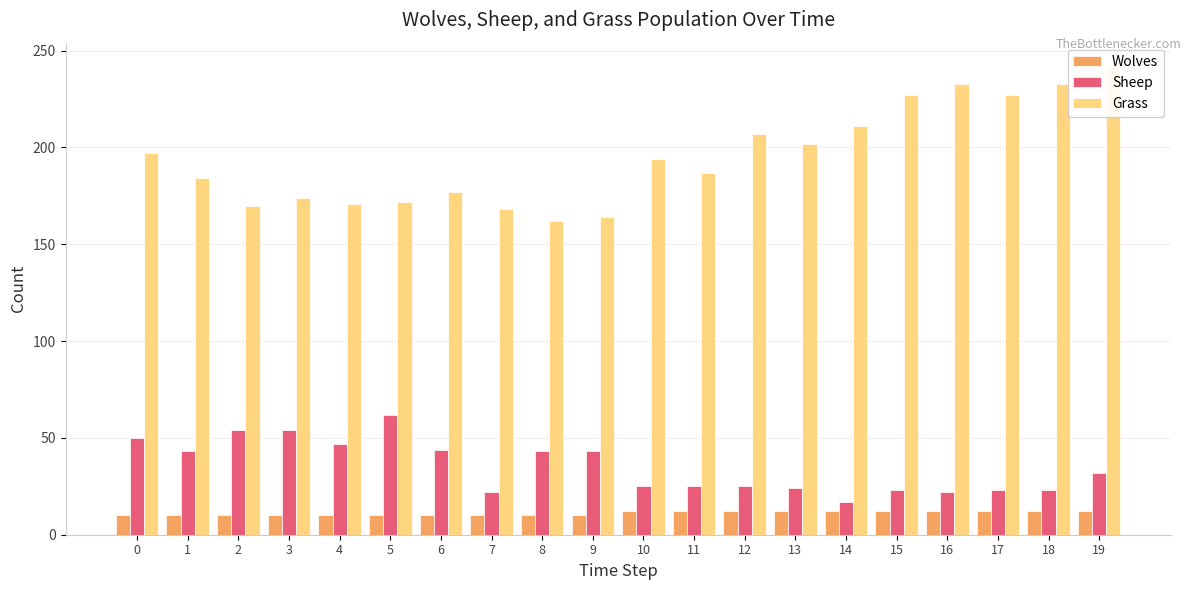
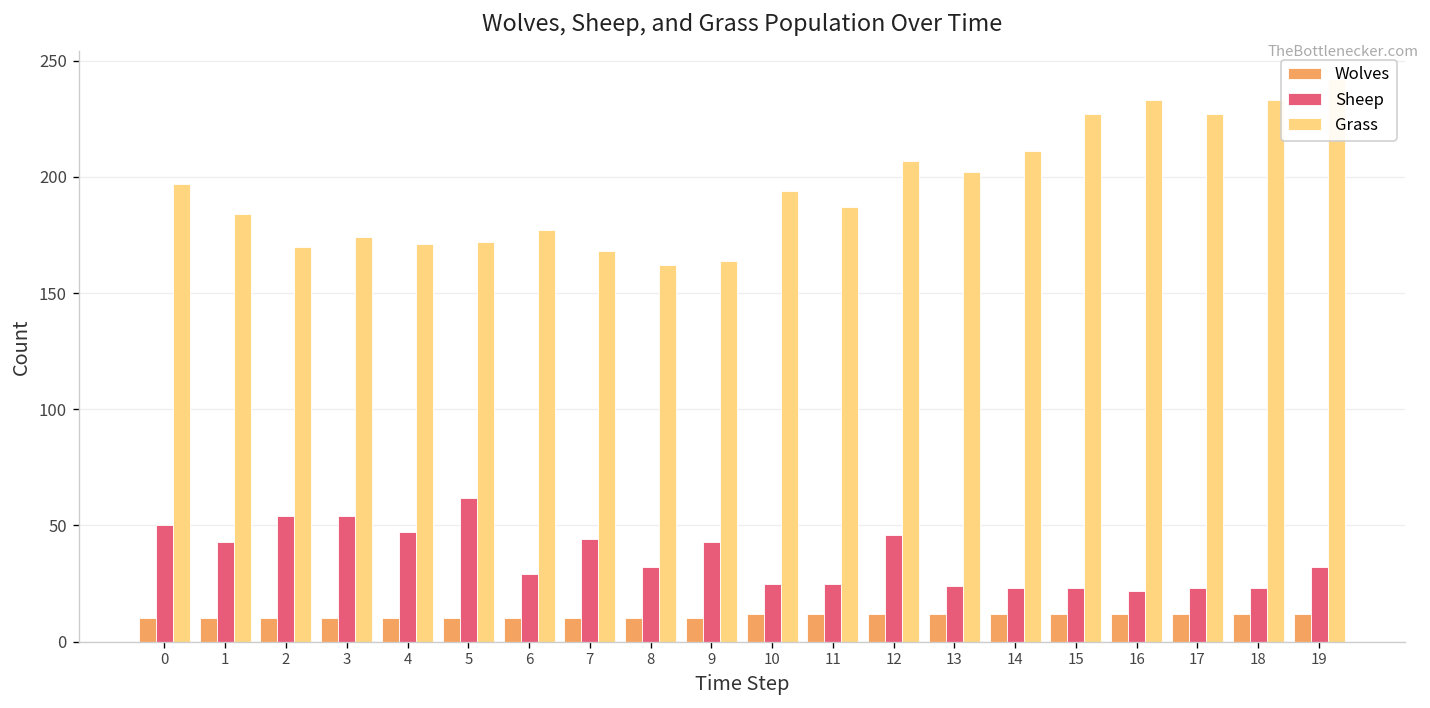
  {
    "Sheep": {
      "0": 50,
      "1": 43,
      "2": 54,
      "3": 54,
      "4": 47,
      "5": 62,
-     "6": 44,
-     "7": 22,
-     "8": 43,
+     "6": 29,
+     "7": 44,
+     "8": 32,
      "9": 43,
      "10": 25,
      "11": 25,
-     "12": 25,
+     "12": 46,
      "13": 24,
-     "14": 17,
+     "14": 23,
      "15": 23,
      "16": 22,
      "17": 23,
      "18": 23,
      "19": 32
    }
  }
